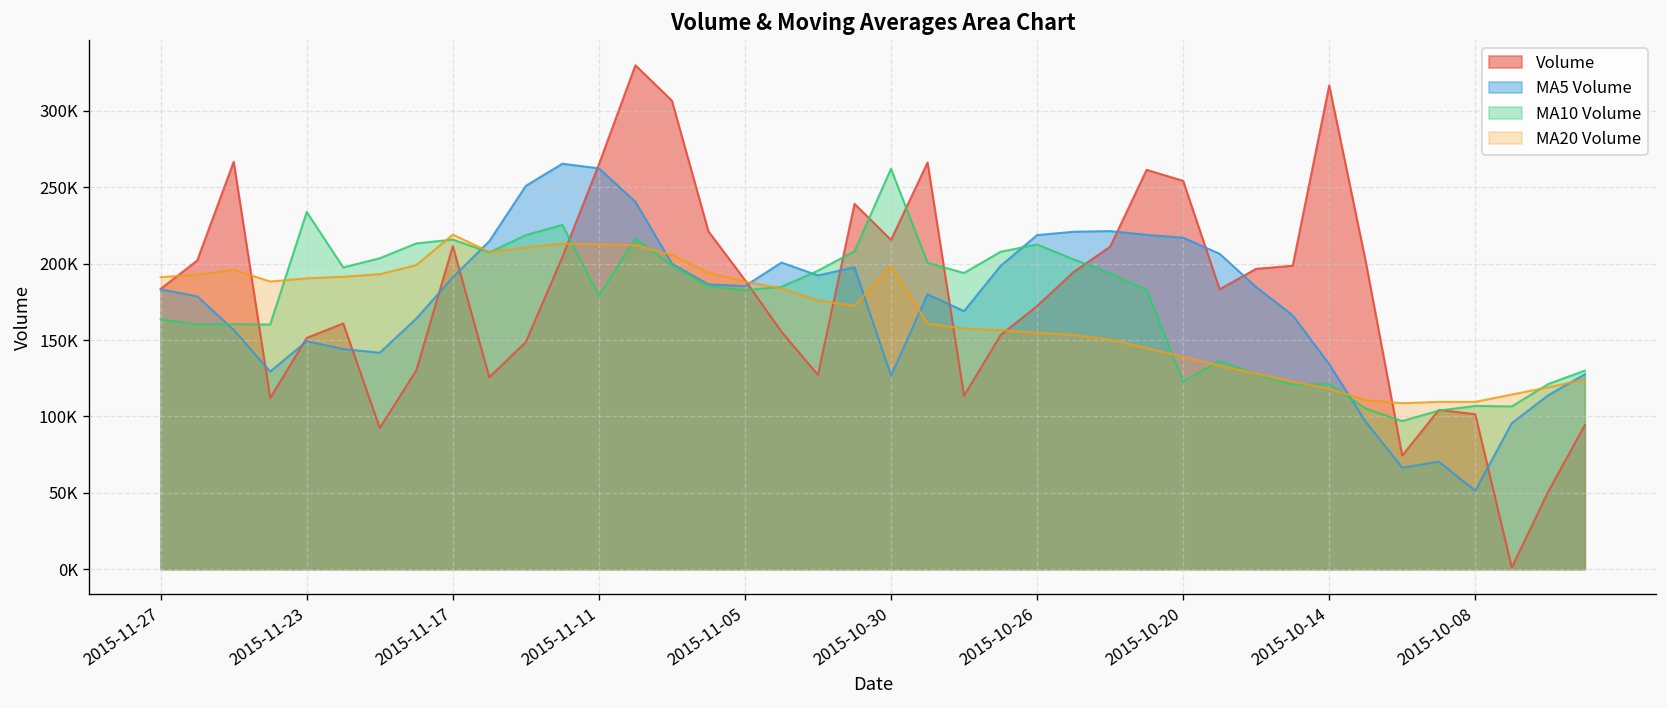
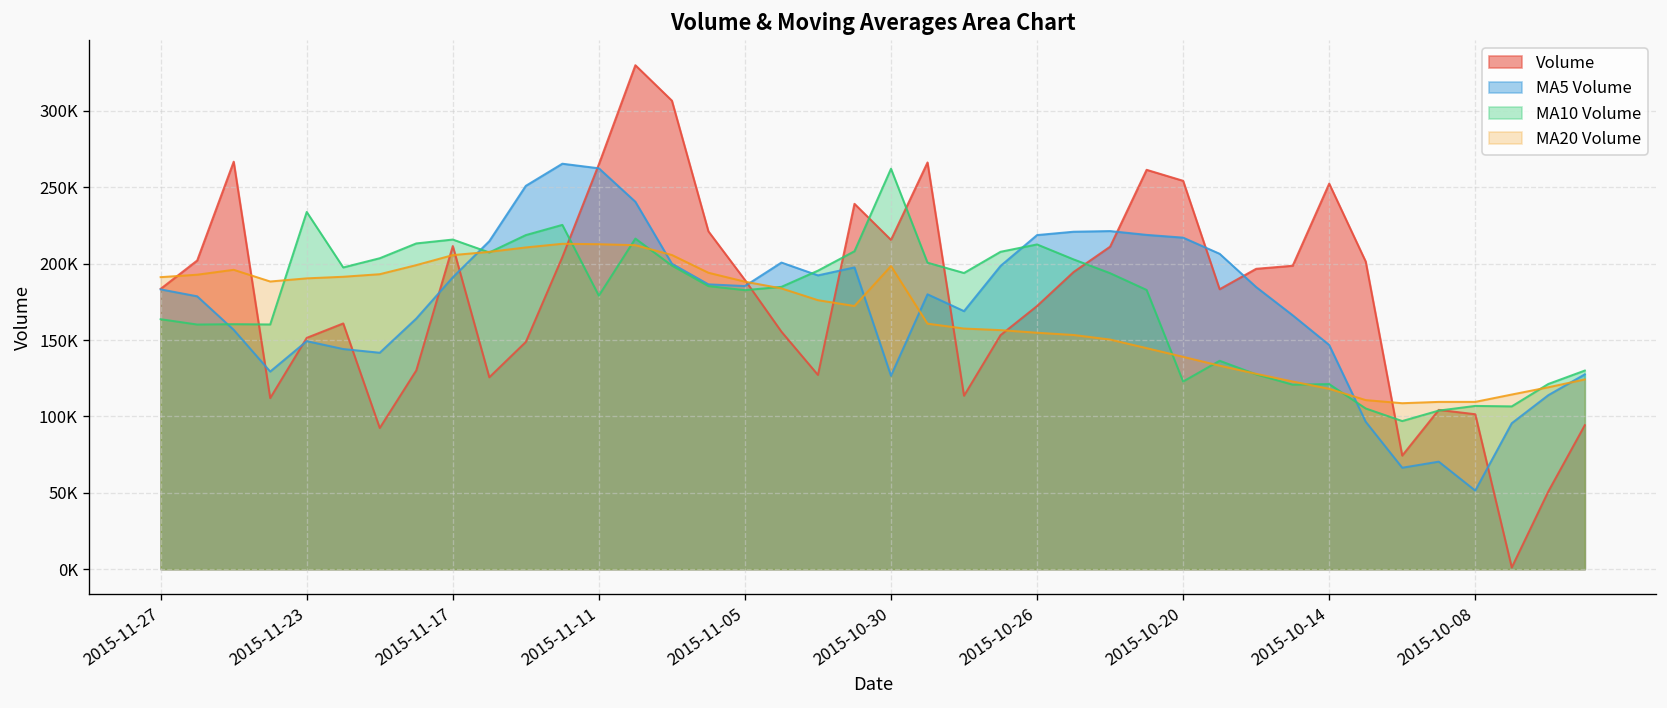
  {
    "Volume": {
      "2015-11-23": 151000,
      "2015-11-17": 212000,
      "2015-11-11": 265000,
      "2015-10-30": 216000,
      "2015-10-26": 172000,
      "2015-10-20": 254000,
-     "2015-10-14": 317000,
+     "2015-10-14": 252000,
      "2015-10-08": 101000
    },
    "MA5 Volume": {
      "2015-11-23": 149000,
      "2015-11-17": 191000,
      "2015-11-11": 262000,
      "2015-11-05": 185000,
      "2015-10-30": 127000,
      "2015-10-26": 219000,
      "2015-10-20": 217000,
-     "2015-10-14": 134000,
+     "2015-10-14": 147000,
      "2015-10-08": 51000
    },
    "MA10 Volume": {
      "2015-11-27": 164000,
      "2015-11-23": 234000,
      "2015-11-17": 216000,
      "2015-11-11": 179000,
      "2015-11-05": 183000,
      "2015-10-30": 262000,
      "2015-10-26": 213000,
      "2015-10-20": 123000,
      "2015-10-14": 121000,
      "2015-10-08": 107000
    },
    "MA20 Volume": {
      "2015-11-27": 191000,
      "2015-11-23": 190000,
-     "2015-11-17": 219000,
+     "2015-11-17": 206000,
      "2015-11-11": 213000,
      "2015-10-30": 198000,
      "2015-10-26": 155000,
      "2015-10-20": 139000,
      "2015-10-14": 118000,
      "2015-10-08": 110000
    }
  }
